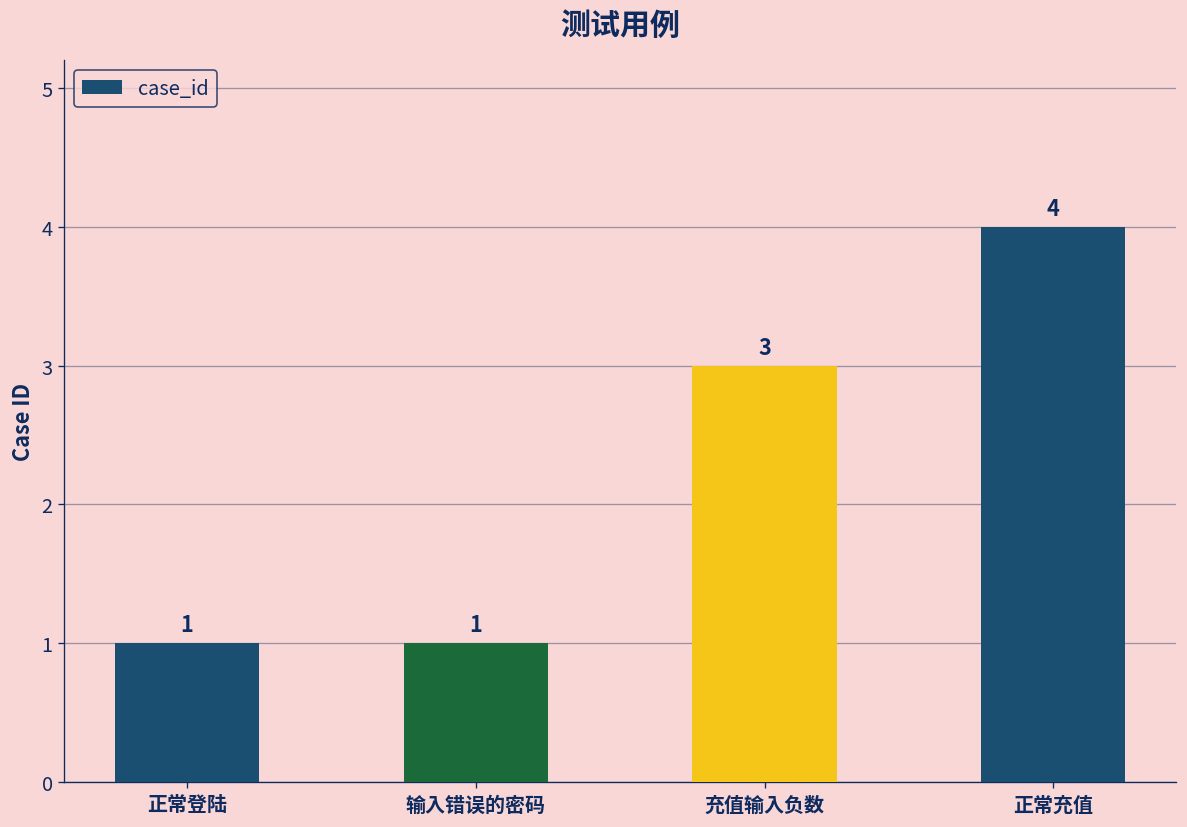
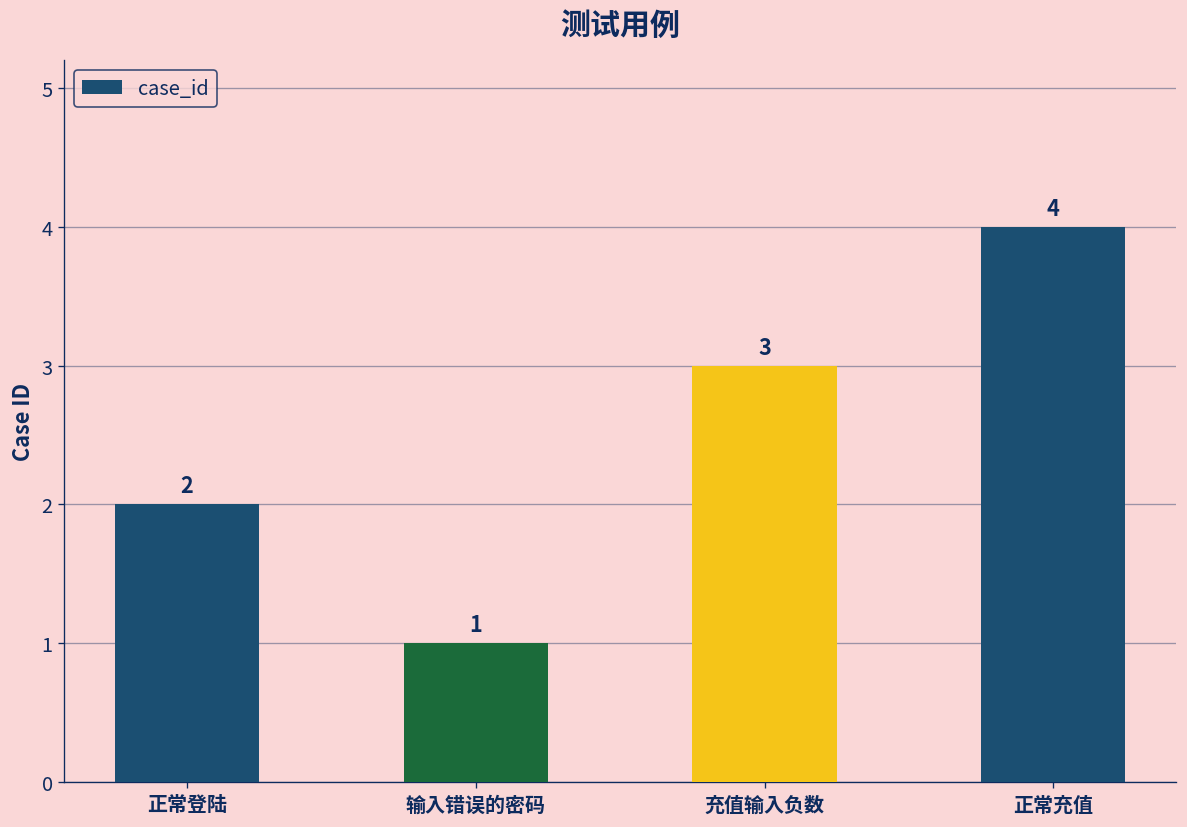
  {
-   "正常登陆": 1,
+   "正常登陆": 2,
    "输入错误的密码": 1,
    "充值输入负数": 3,
    "正常充值": 4
  }
